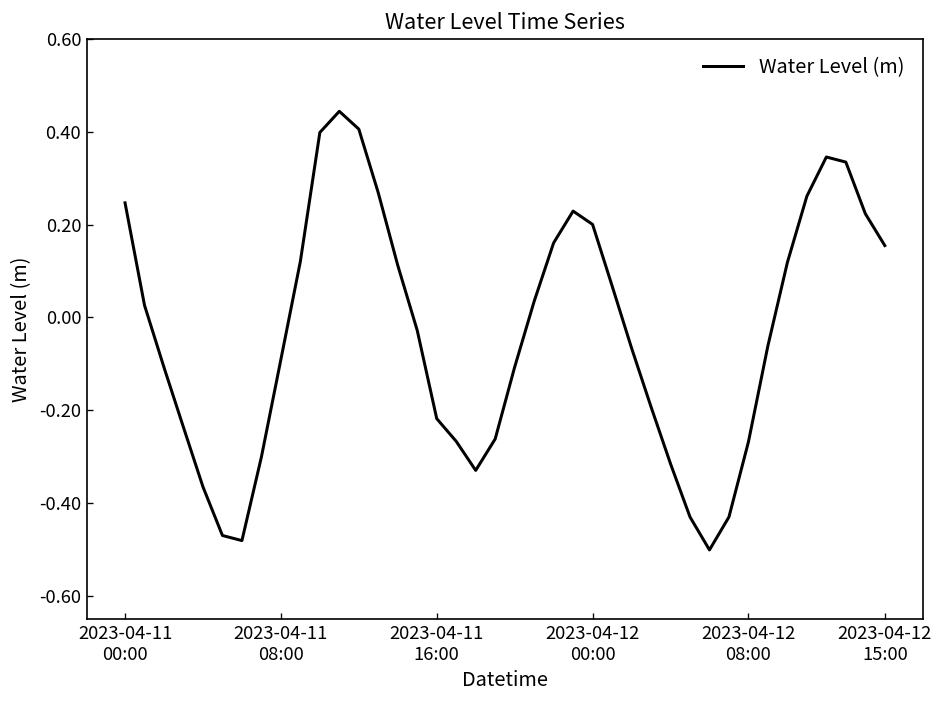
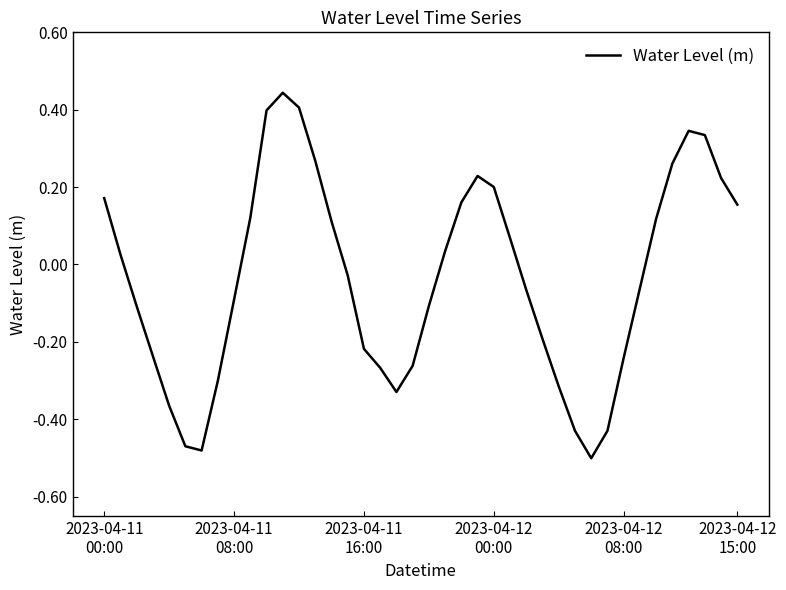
  {
-   "2023-04-11 00:00": 0.25,
+   "2023-04-11 00:00": 0.17,
    "2023-04-11 08:00": -0.09,
    "2023-04-11 16:00": -0.22,
    "2023-04-12 00:00": 0.20,
-   "2023-04-12 08:00": -0.27,
+   "2023-04-12 08:00": -0.24,
    "2023-04-12 15:00": 0.15
  }
